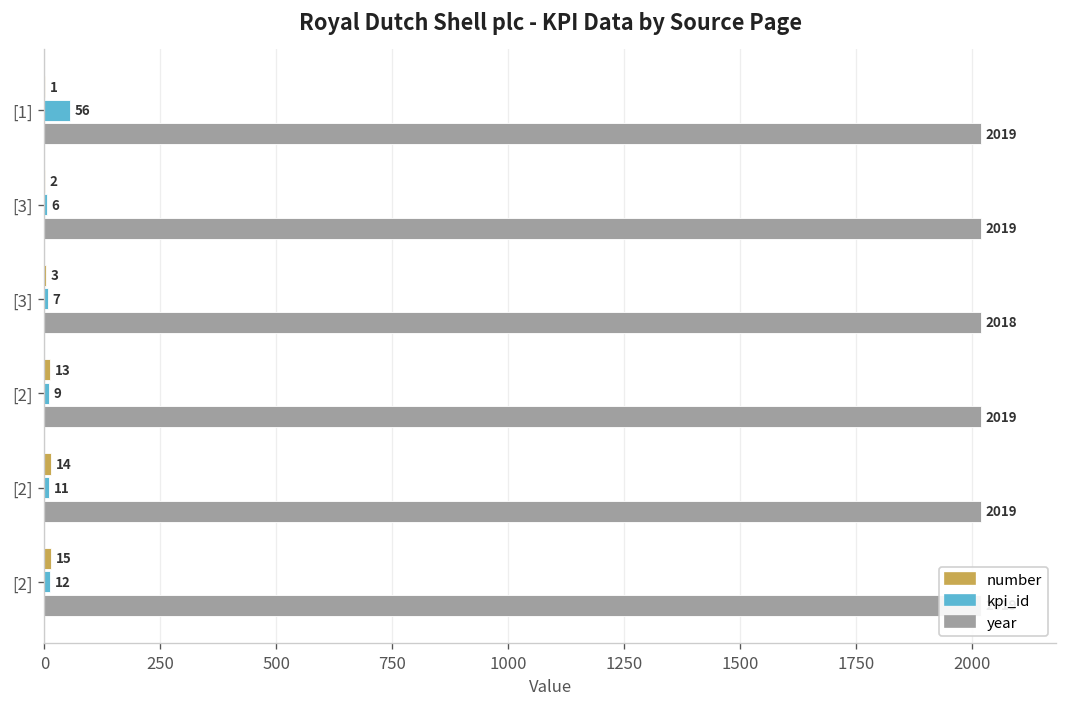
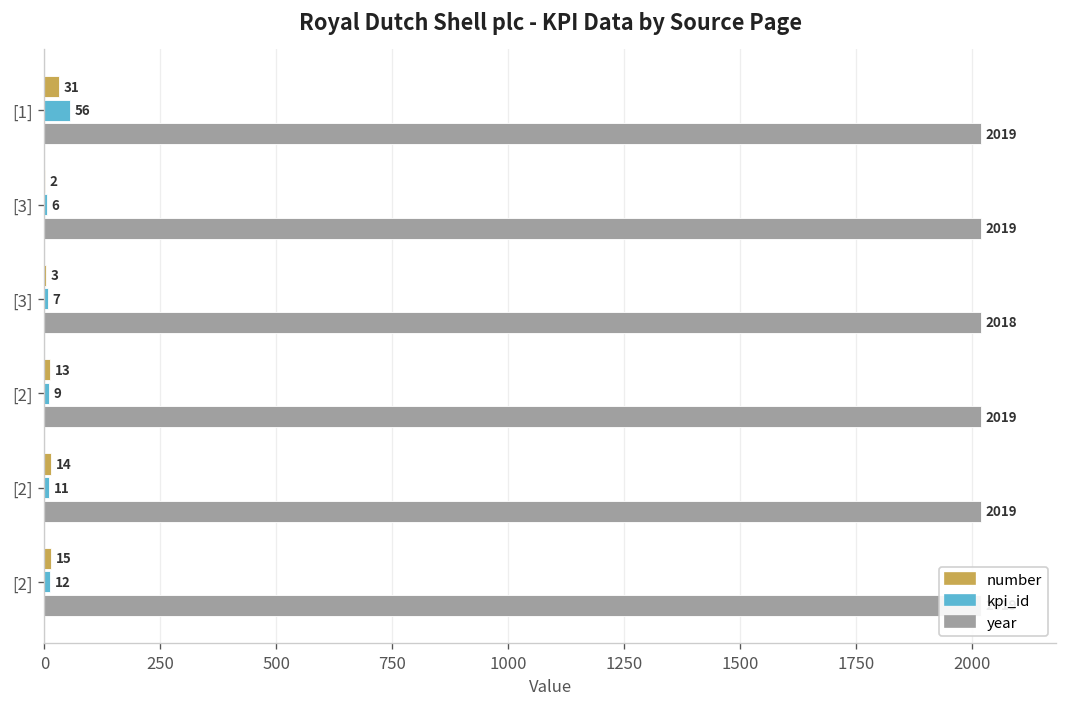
  {
    "number": {
-     "[1]": 1
+     "[1]": 31
    },
    "kpi_id": {
      "[1]": 56
    },
    "year": {
      "[1]": 2019
    }
  }
